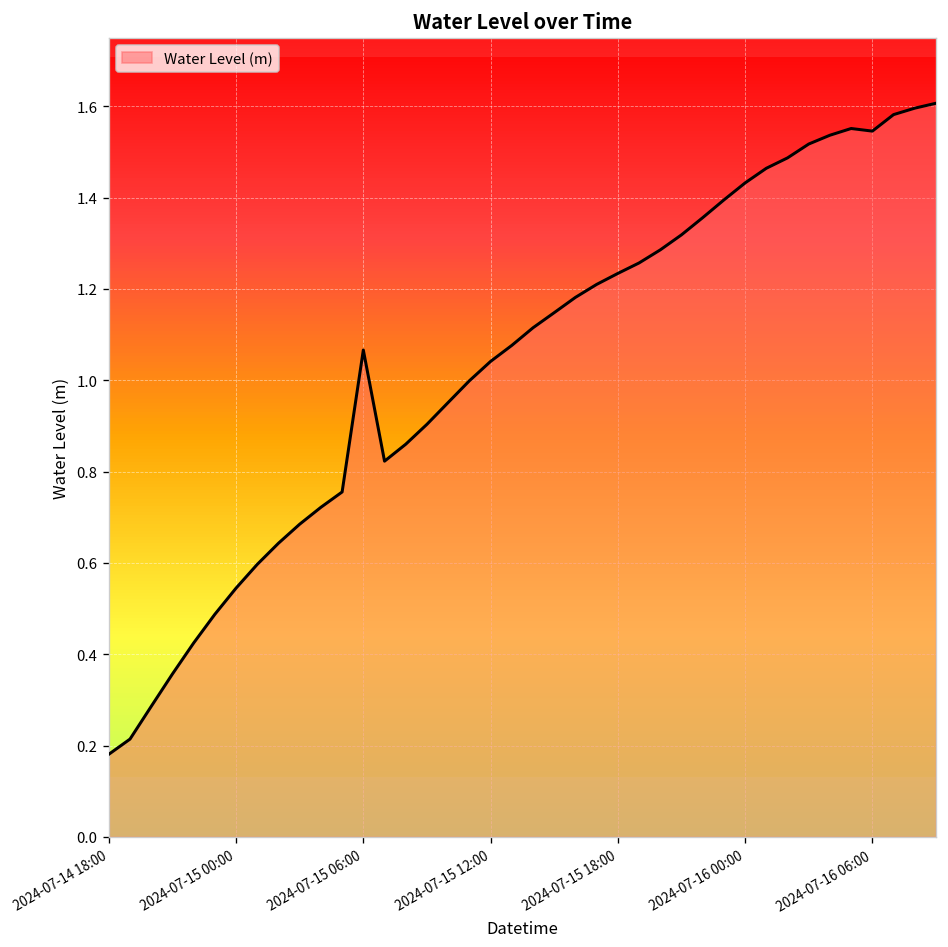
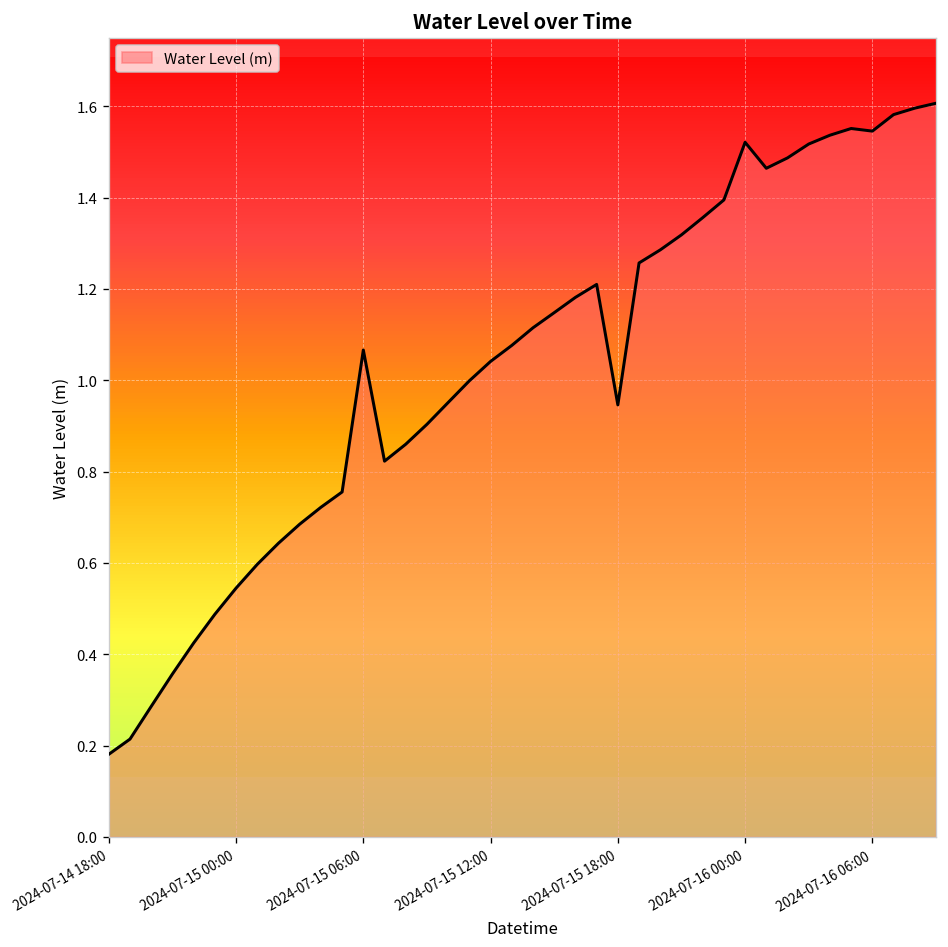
  {
    "2024-07-14 18:00": 0.18,
    "2024-07-15 00:00": 0.54,
    "2024-07-15 06:00": 1.07,
    "2024-07-15 12:00": 1.04,
-   "2024-07-15 18:00": 1.23,
-   "2024-07-16 00:00": 1.43,
+   "2024-07-15 18:00": 0.95,
+   "2024-07-16 00:00": 1.52,
    "2024-07-16 06:00": 1.55
  }
